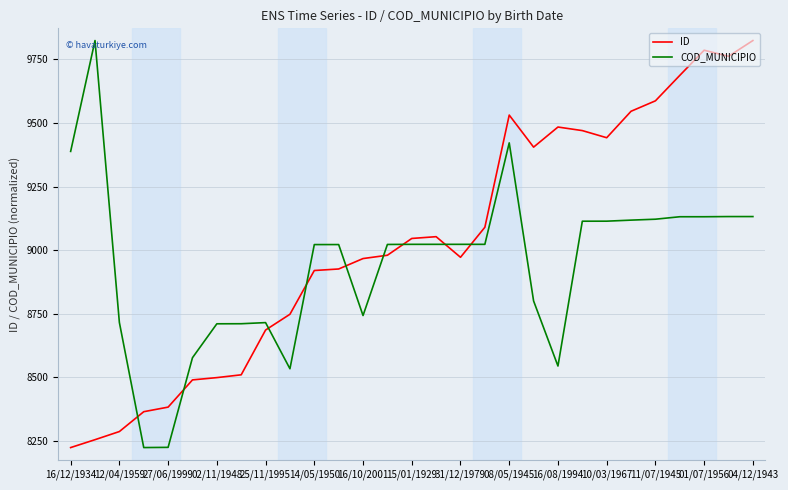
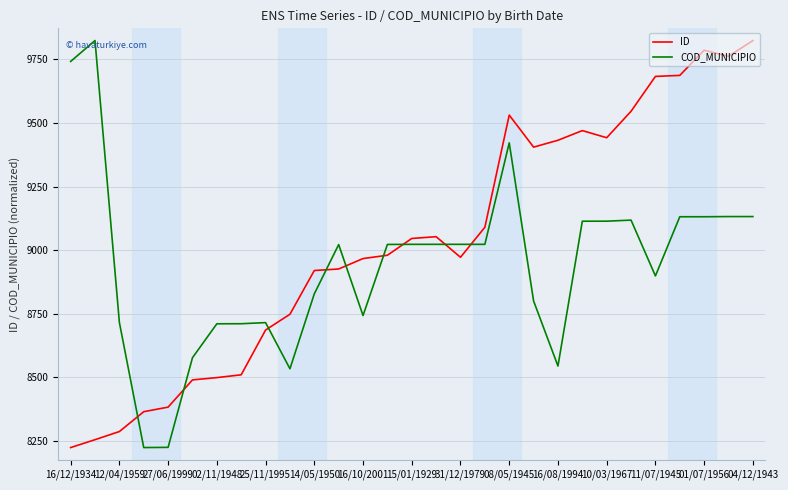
  {
    "ID": {
      "16/12/1934": 8220,
      "12/04/1959": 8290,
      "27/06/1999": 8380,
      "02/11/1948": 8500,
      "25/11/1995": 8690,
      "14/05/1950": 8920,
      "16/10/2001": 8970,
      "15/01/1929": 9050,
      "31/12/1979": 8970,
      "08/05/1945": 9530,
-     "16/08/1994": 9480,
+     "16/08/1994": 9430,
      "10/03/1967": 9440,
-     "11/07/1945": 9590
+     "11/07/1945": 9680
    },
    "COD_MUNICIPIO": {
-     "16/12/1934": 9390,
+     "16/12/1934": 9740,
      "12/04/1959": 8720,
      "27/06/1999": 8220,
      "02/11/1948": 8710,
      "25/11/1995": 8720,
-     "14/05/1950": 9020,
+     "14/05/1950": 8830,
      "16/10/2001": 8740,
      "15/01/1929": 9020,
      "31/12/1979": 9020,
      "08/05/1945": 9420,
      "16/08/1994": 8540,
      "10/03/1967": 9110,
-     "11/07/1945": 9120,
+     "11/07/1945": 8900,
      "01/07/1956": 9130,
      "04/12/1943": 9130
    }
  }
